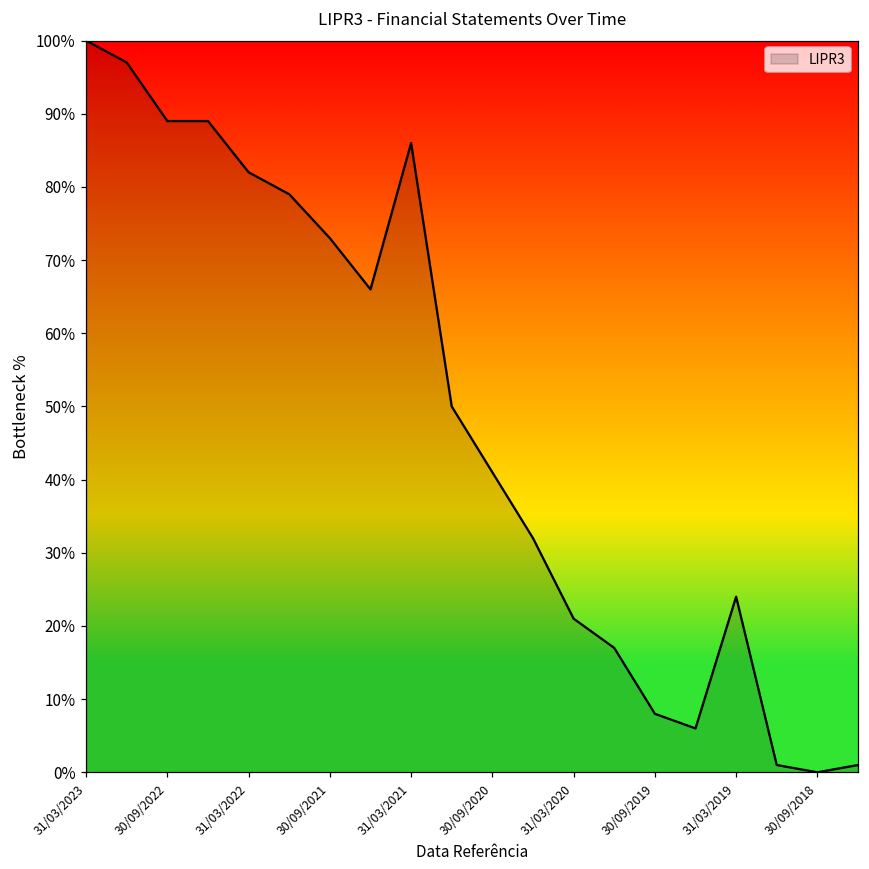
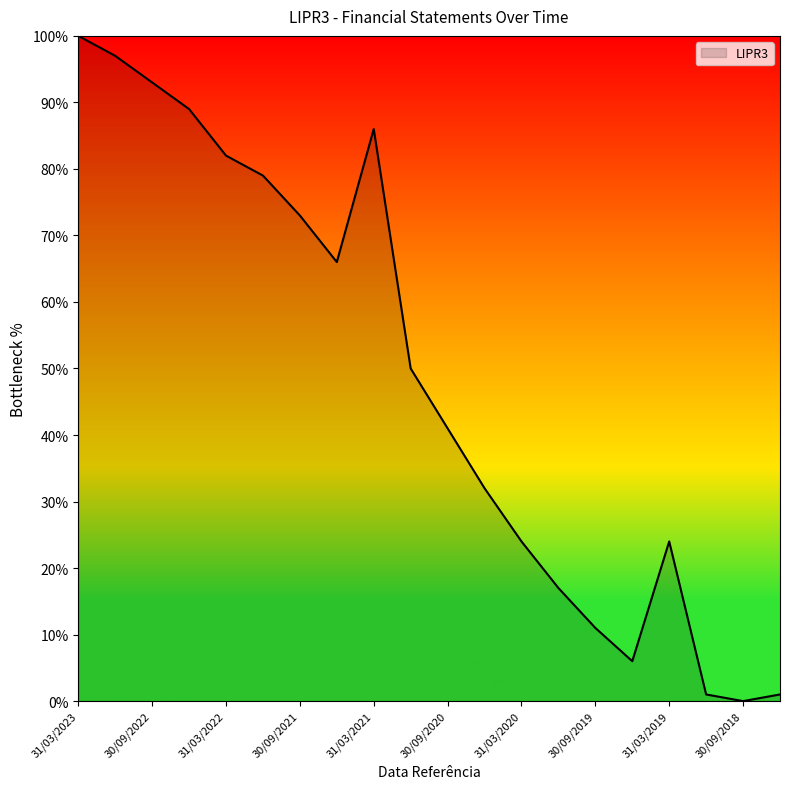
  {
    "31/03/2023": "100%",
-   "30/09/2022": "89%",
+   "30/09/2022": "93%",
    "31/03/2022": "82%",
    "30/09/2021": "73%",
    "31/03/2021": "86%",
    "30/09/2020": "41%",
-   "31/03/2020": "21%",
-   "30/09/2019": "8%",
+   "31/03/2020": "24%",
+   "30/09/2019": "11%",
    "31/03/2019": "24%",
    "30/09/2018": "0%"
  }
